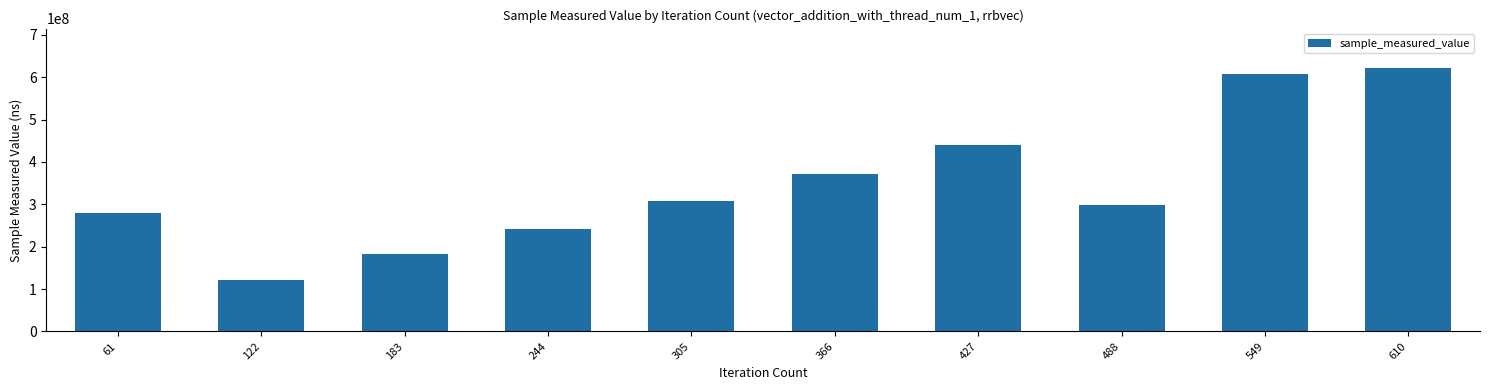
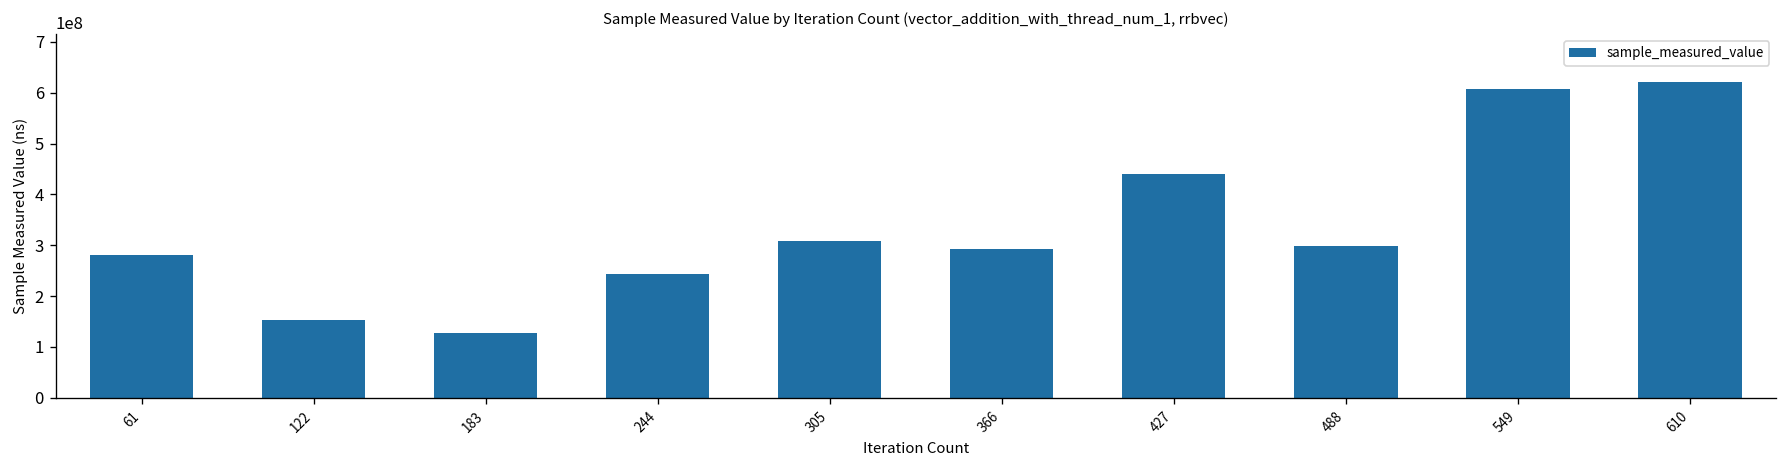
  {
    "61": 280000000,
-   "122": 120000000,
-   "183": 180000000,
+   "122": 150000000,
+   "183": 130000000,
    "244": 240000000,
    "305": 310000000,
-   "366": 370000000,
+   "366": 290000000,
    "427": 440000000,
    "488": 300000000,
    "549": 610000000,
    "610": 620000000
  }
